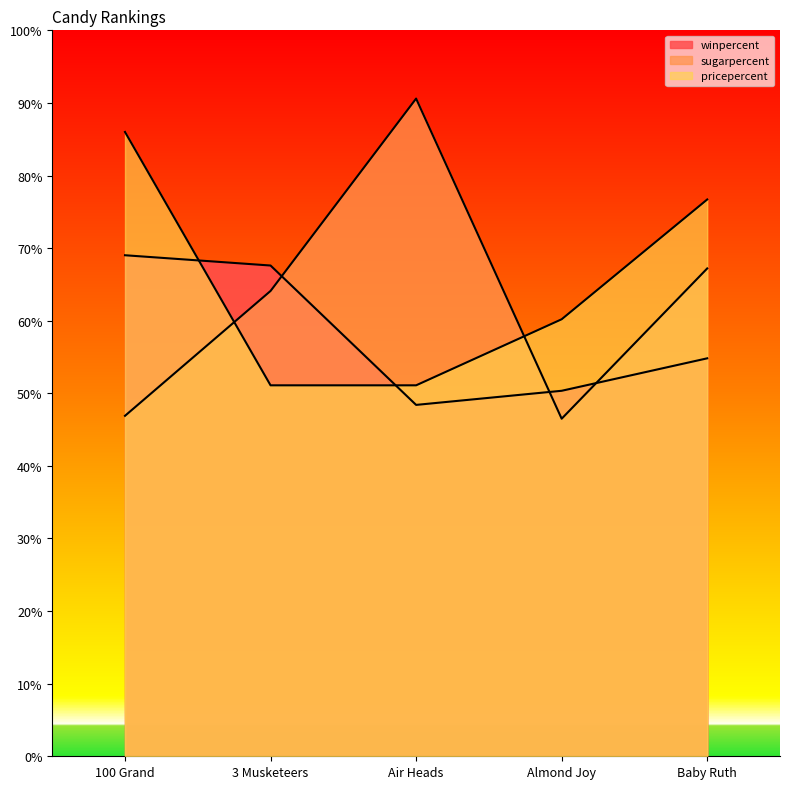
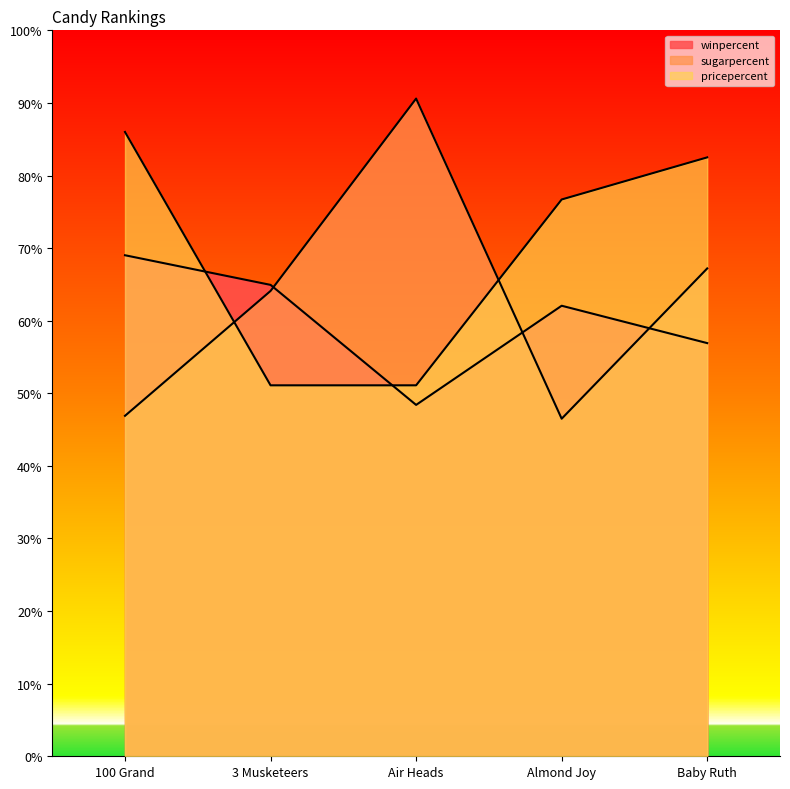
  {
    "winpercent": {
      "100 Grand": "69%",
-     "3 Musketeers": "68%",
+     "3 Musketeers": "65%",
      "Air Heads": "48%",
-     "Almond Joy": "50%",
-     "Baby Ruth": "55%"
+     "Almond Joy": "62%",
+     "Baby Ruth": "57%"
    },
    "sugarpercent": {
      "100 Grand": "47%",
      "3 Musketeers": "64%",
      "Air Heads": "91%",
      "Almond Joy": "47%",
      "Baby Ruth": "67%"
    },
    "pricepercent": {
      "100 Grand": "86%",
      "3 Musketeers": "51%",
      "Air Heads": "51%",
-     "Almond Joy": "60%",
-     "Baby Ruth": "77%"
+     "Almond Joy": "77%",
+     "Baby Ruth": "83%"
    }
  }
